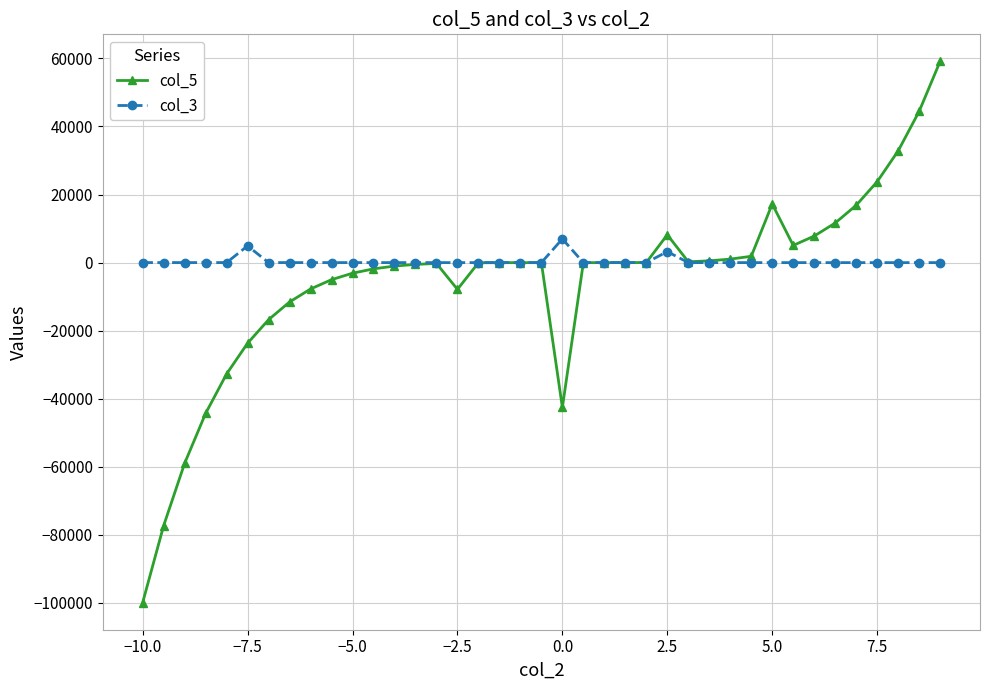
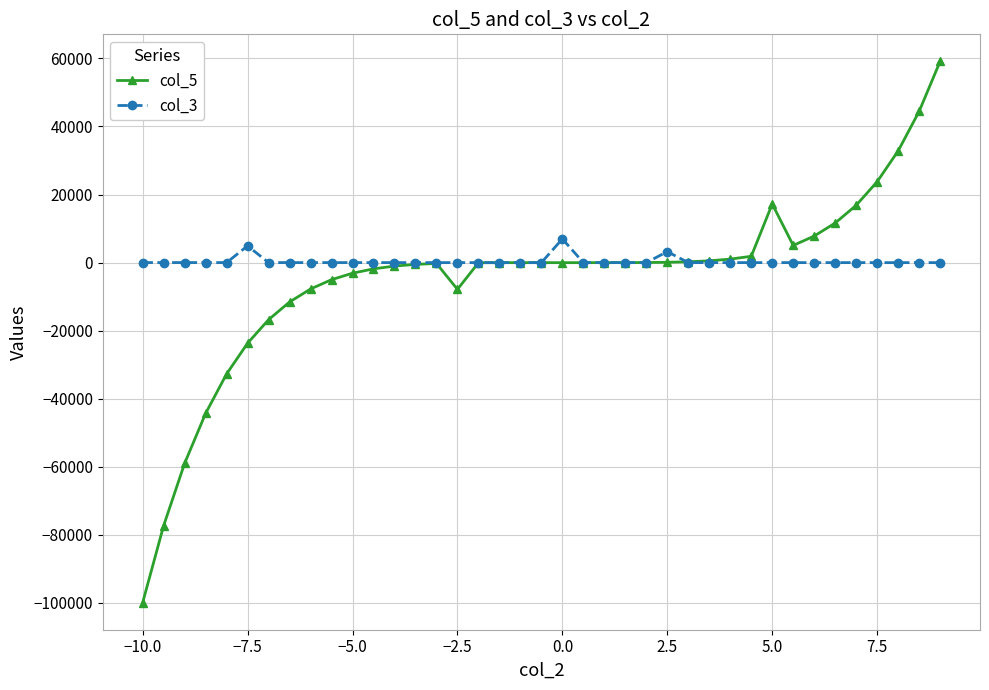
  {
    "col_5": {
      "−10.0": -100000,
      "−7.5": -24000,
      "−5.0": -3000,
      "−2.5": -8000,
-     "0.0": -43000,
-     "2.5": 8000,
+     "0.0": 0,
+     "2.5": 0,
      "5.0": 17000,
      "7.5": 24000
    },
    "col_3": {
      "−10.0": 0,
      "−7.5": 5000,
      "−5.0": 0,
      "−2.5": 0,
      "0.0": 7000,
      "2.5": 3000,
      "5.0": 0,
      "7.5": 0
    }
  }
